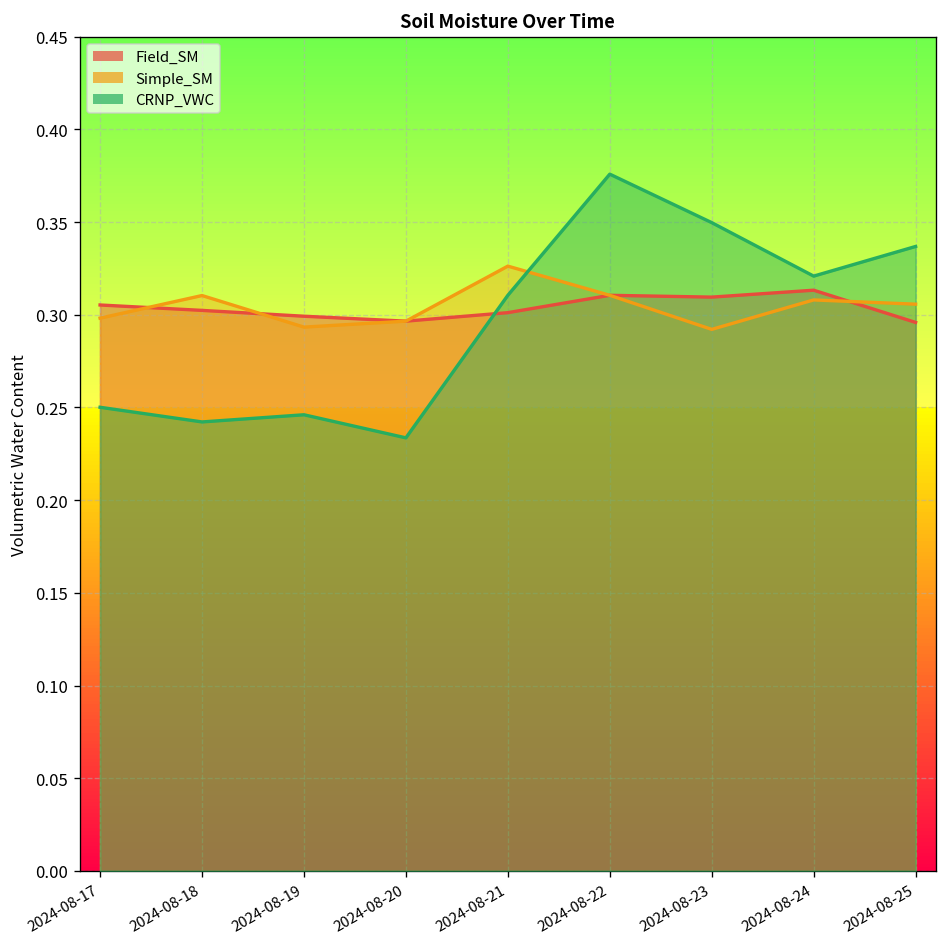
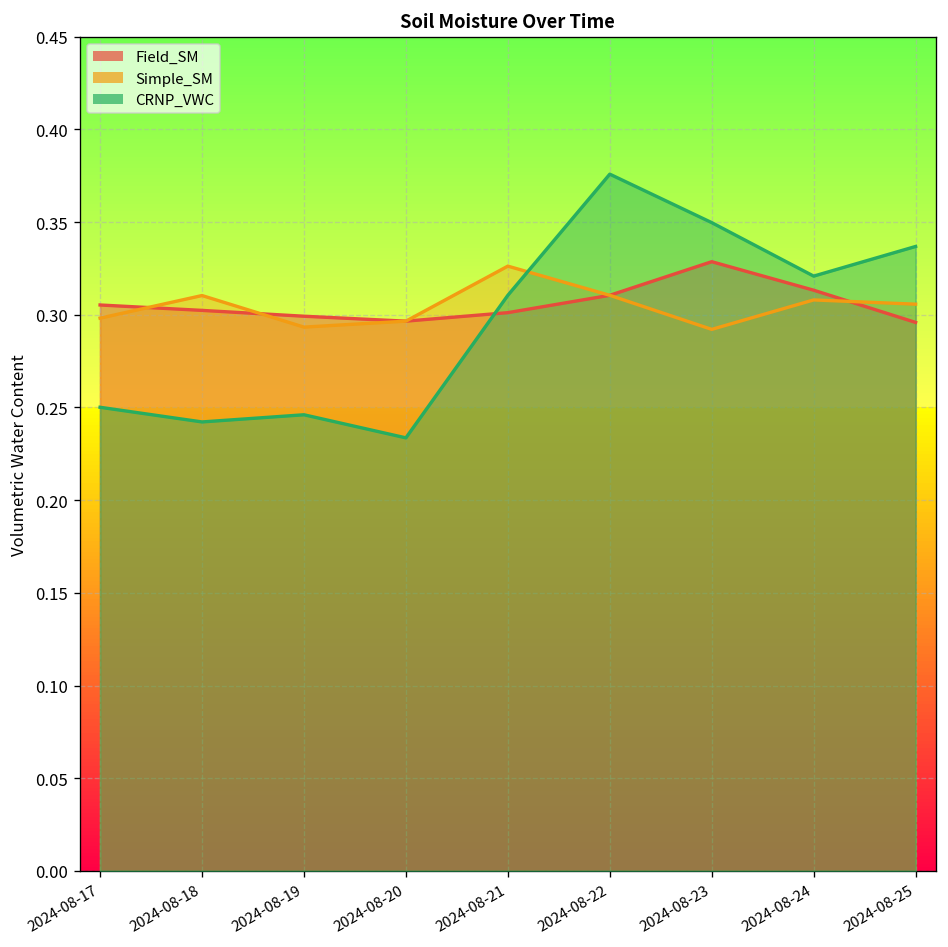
  {
    "Field_SM": {
      "2024-08-17": 0.305,
      "2024-08-18": 0.302,
      "2024-08-19": 0.299,
      "2024-08-21": 0.301,
-     "2024-08-23": 0.310,
+     "2024-08-23": 0.329,
      "2024-08-24": 0.313,
      "2024-08-25": 0.296
    },
    "Simple_SM": {
      "2024-08-17": 0.298,
      "2024-08-18": 0.310,
      "2024-08-19": 0.293,
      "2024-08-21": 0.326,
      "2024-08-23": 0.292,
      "2024-08-24": 0.308,
      "2024-08-25": 0.306
    },
    "CRNP_VWC": {
      "2024-08-17": 0.250,
      "2024-08-18": 0.242,
      "2024-08-19": 0.246,
      "2024-08-20": 0.234,
      "2024-08-21": 0.310,
      "2024-08-22": 0.376,
      "2024-08-23": 0.350,
      "2024-08-24": 0.321,
      "2024-08-25": 0.337
    }
  }
